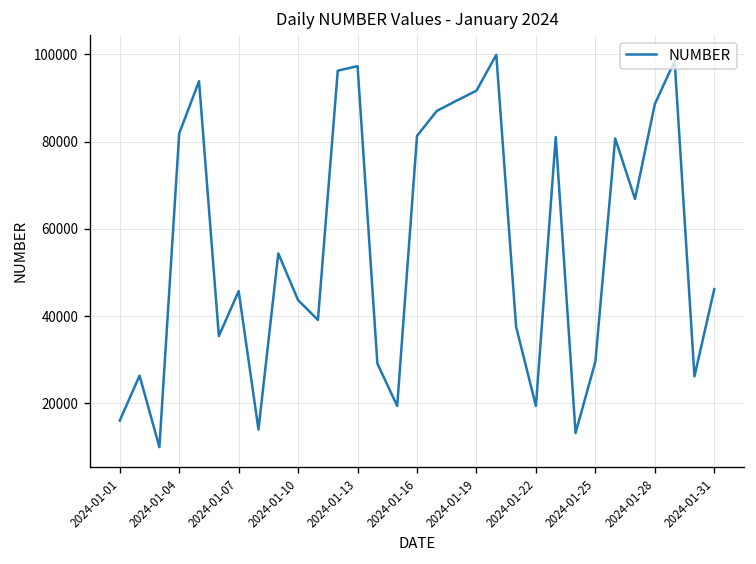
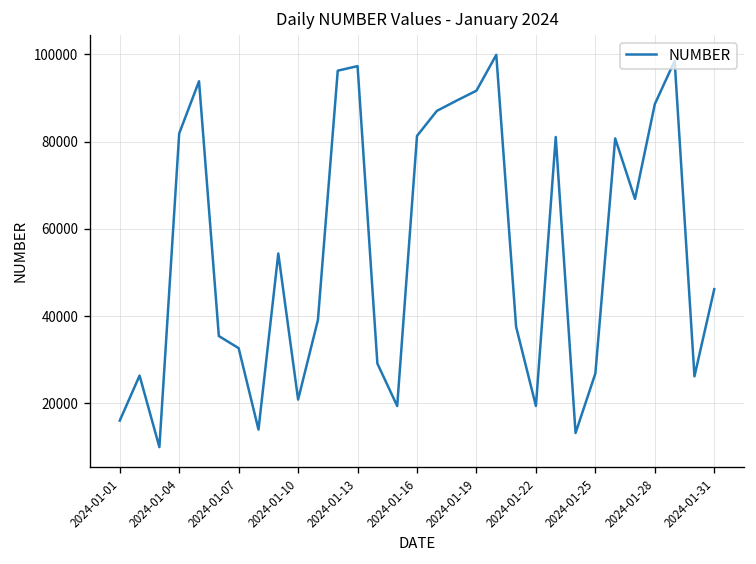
  {
    "2024-01-01": 16000,
    "2024-01-04": 82000,
-   "2024-01-07": 46000,
-   "2024-01-10": 44000,
+   "2024-01-07": 33000,
+   "2024-01-10": 21000,
    "2024-01-13": 97000,
    "2024-01-16": 81000,
    "2024-01-19": 92000,
    "2024-01-22": 19000,
-   "2024-01-25": 30000,
+   "2024-01-25": 27000,
    "2024-01-28": 89000,
    "2024-01-31": 46000
  }
